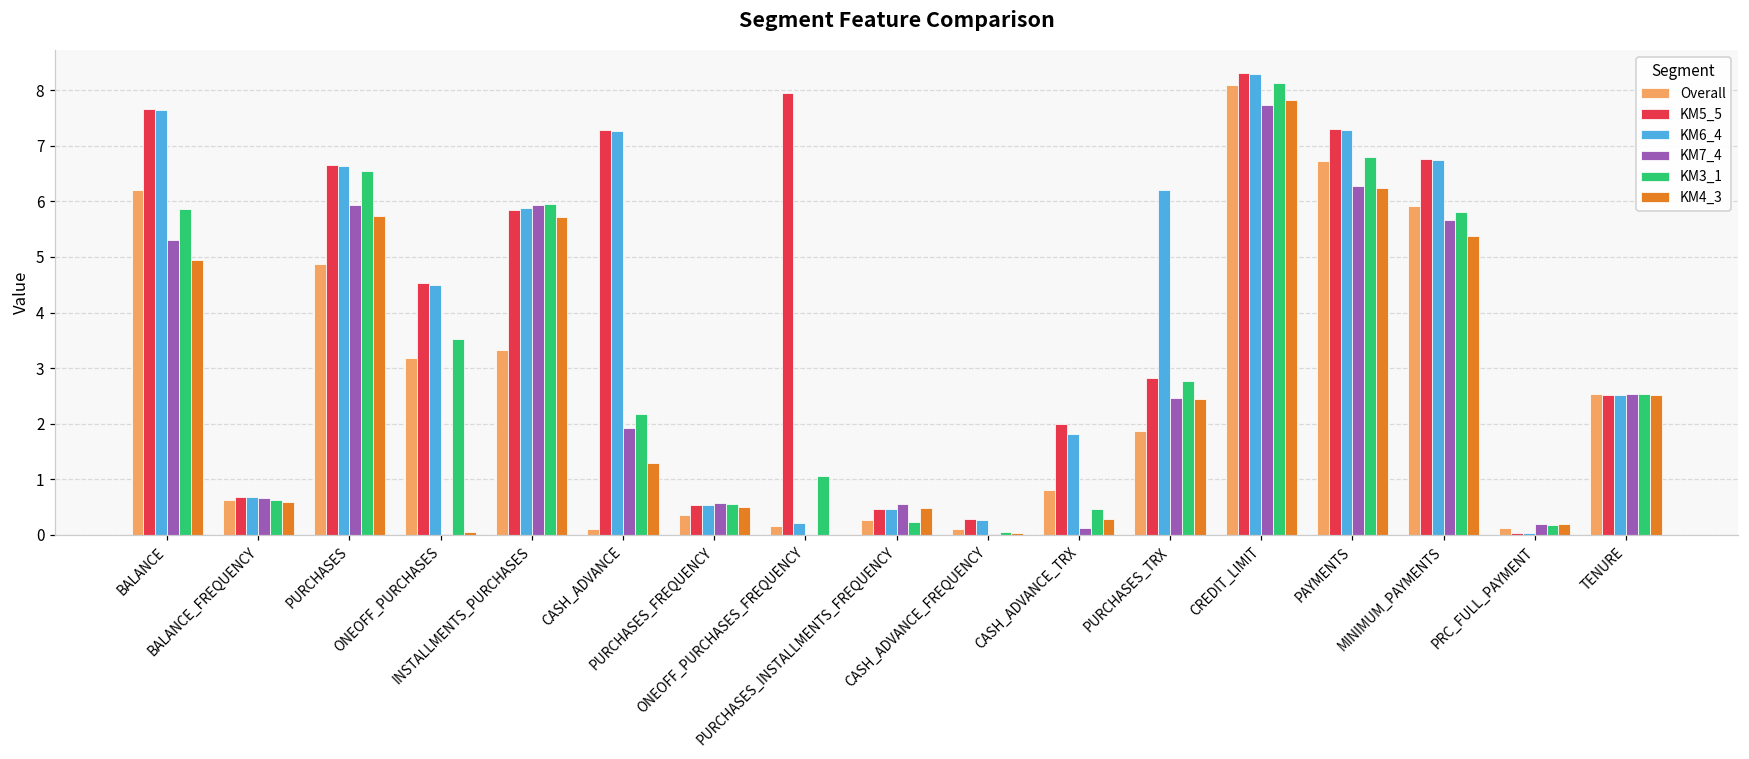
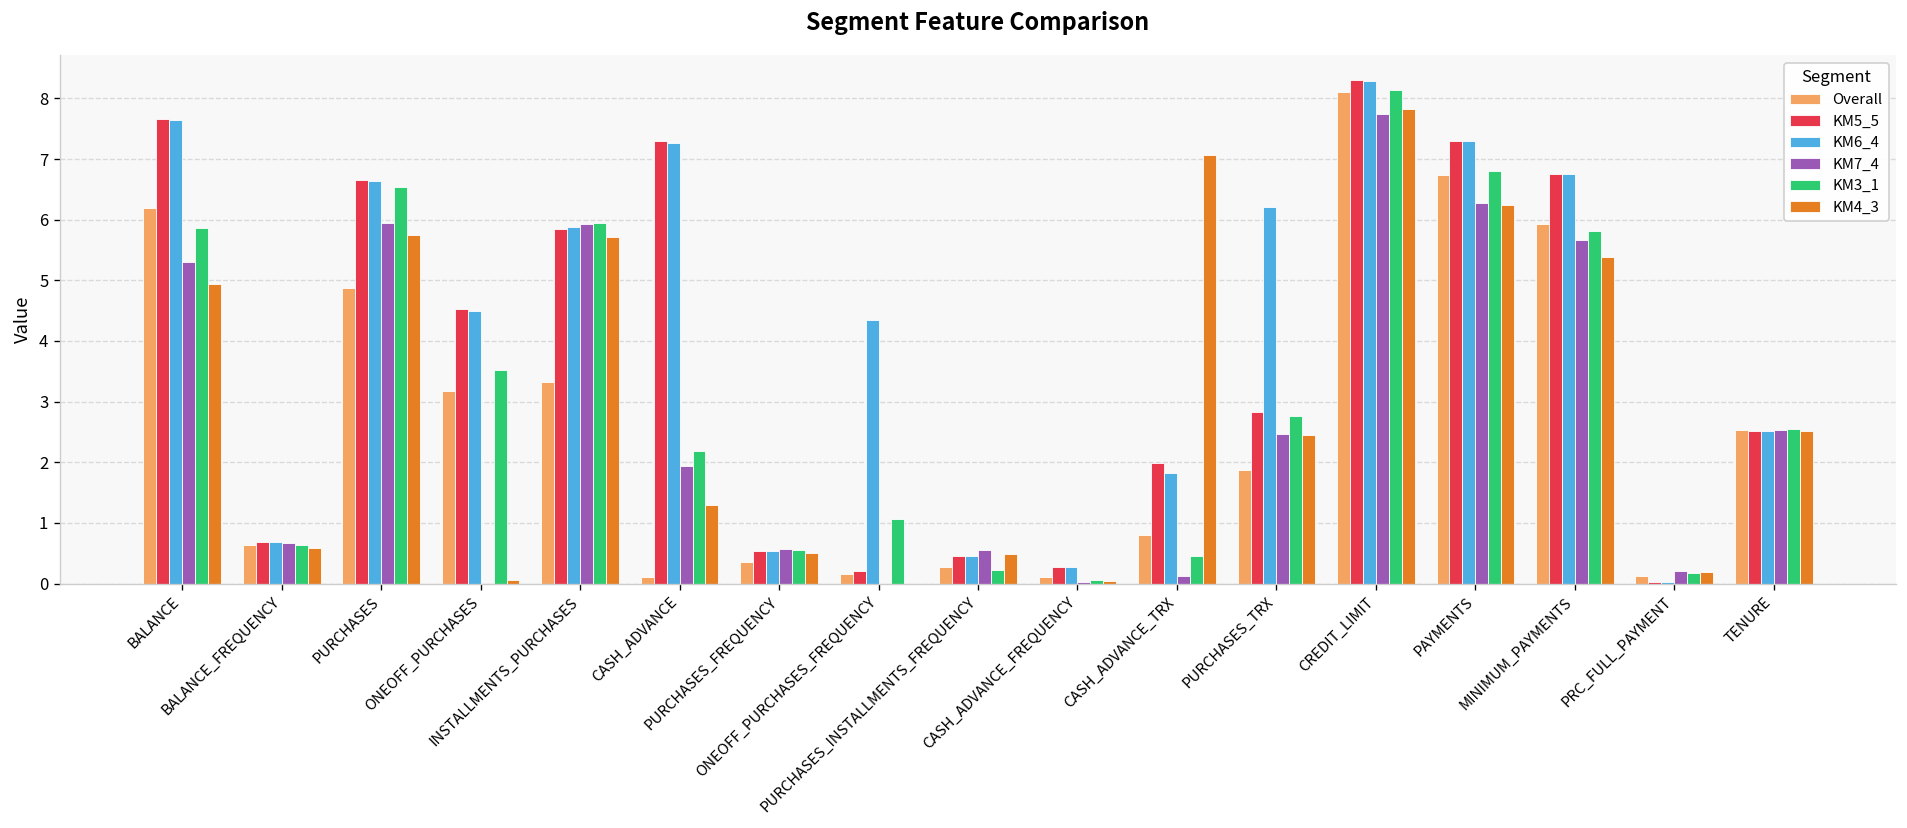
  {
    "Overall": {
      "BALANCE": 6.2,
      "BALANCE_FREQUENCY": 0.6,
      "PURCHASES": 4.9,
      "ONEOFF_PURCHASES": 3.2,
      "INSTALLMENTS_PURCHASES": 3.3,
      "CASH_ADVANCE": 0.1,
      "PURCHASES_FREQUENCY": 0.4,
      "ONEOFF_PURCHASES_FREQUENCY": 0.2,
      "PURCHASES_INSTALLMENTS_FREQUENCY": 0.3,
      "CASH_ADVANCE_FREQUENCY": 0.1,
      "CASH_ADVANCE_TRX": 0.8,
      "PURCHASES_TRX": 1.9,
      "CREDIT_LIMIT": 8.1,
      "PAYMENTS": 6.7,
      "MINIMUM_PAYMENTS": 5.9,
      "PRC_FULL_PAYMENT": 0.1,
      "TENURE": 2.5
    },
    "KM5_5": {
      "BALANCE": 7.7,
      "BALANCE_FREQUENCY": 0.7,
      "PURCHASES": 6.7,
      "ONEOFF_PURCHASES": 4.5,
      "INSTALLMENTS_PURCHASES": 5.8,
      "CASH_ADVANCE": 7.3,
      "PURCHASES_FREQUENCY": 0.5,
-     "ONEOFF_PURCHASES_FREQUENCY": 7.9,
+     "ONEOFF_PURCHASES_FREQUENCY": 0.2,
      "PURCHASES_INSTALLMENTS_FREQUENCY": 0.5,
      "CASH_ADVANCE_FREQUENCY": 0.3,
      "CASH_ADVANCE_TRX": 2.0,
      "PURCHASES_TRX": 2.8,
      "CREDIT_LIMIT": 8.3,
      "PAYMENTS": 7.3,
      "MINIMUM_PAYMENTS": 6.8,
      "TENURE": 2.5
    },
    "KM6_4": {
      "BALANCE": 7.7,
      "BALANCE_FREQUENCY": 0.7,
      "PURCHASES": 6.6,
      "ONEOFF_PURCHASES": 4.5,
      "INSTALLMENTS_PURCHASES": 5.9,
      "CASH_ADVANCE": 7.3,
      "PURCHASES_FREQUENCY": 0.5,
-     "ONEOFF_PURCHASES_FREQUENCY": 0.2,
+     "ONEOFF_PURCHASES_FREQUENCY": 4.4,
      "PURCHASES_INSTALLMENTS_FREQUENCY": 0.5,
      "CASH_ADVANCE_FREQUENCY": 0.3,
      "CASH_ADVANCE_TRX": 1.8,
      "PURCHASES_TRX": 6.2,
      "CREDIT_LIMIT": 8.3,
      "PAYMENTS": 7.3,
      "MINIMUM_PAYMENTS": 6.8,
      "TENURE": 2.5
    },
    "KM7_4": {
      "BALANCE": 5.3,
      "BALANCE_FREQUENCY": 0.7,
      "PURCHASES": 5.9,
      "INSTALLMENTS_PURCHASES": 5.9,
      "CASH_ADVANCE": 1.9,
      "PURCHASES_FREQUENCY": 0.6,
      "ONEOFF_PURCHASES_FREQUENCY": 0.0,
      "PURCHASES_INSTALLMENTS_FREQUENCY": 0.6,
      "CASH_ADVANCE_TRX": 0.1,
      "PURCHASES_TRX": 2.5,
      "CREDIT_LIMIT": 7.7,
      "PAYMENTS": 6.3,
      "MINIMUM_PAYMENTS": 5.7,
      "PRC_FULL_PAYMENT": 0.2,
      "TENURE": 2.5
    },
    "KM3_1": {
      "BALANCE": 5.9,
      "BALANCE_FREQUENCY": 0.6,
      "PURCHASES": 6.5,
      "ONEOFF_PURCHASES": 3.5,
      "INSTALLMENTS_PURCHASES": 6.0,
      "CASH_ADVANCE": 2.2,
      "PURCHASES_FREQUENCY": 0.6,
      "ONEOFF_PURCHASES_FREQUENCY": 1.1,
      "PURCHASES_INSTALLMENTS_FREQUENCY": 0.2,
      "CASH_ADVANCE_FREQUENCY": 0.1,
      "CASH_ADVANCE_TRX": 0.5,
      "PURCHASES_TRX": 2.8,
      "CREDIT_LIMIT": 8.1,
      "PAYMENTS": 6.8,
      "MINIMUM_PAYMENTS": 5.8,
      "PRC_FULL_PAYMENT": 0.2,
      "TENURE": 2.5
    },
    "KM4_3": {
      "BALANCE": 4.9,
      "BALANCE_FREQUENCY": 0.6,
      "PURCHASES": 5.7,
      "ONEOFF_PURCHASES": 0.1,
      "INSTALLMENTS_PURCHASES": 5.7,
      "CASH_ADVANCE": 1.3,
      "PURCHASES_FREQUENCY": 0.5,
      "ONEOFF_PURCHASES_FREQUENCY": 0.0,
      "PURCHASES_INSTALLMENTS_FREQUENCY": 0.5,
-     "CASH_ADVANCE_TRX": 0.3,
+     "CASH_ADVANCE_TRX": 7.1,
      "PURCHASES_TRX": 2.5,
      "CREDIT_LIMIT": 7.8,
      "PAYMENTS": 6.2,
      "MINIMUM_PAYMENTS": 5.4,
      "PRC_FULL_PAYMENT": 0.2,
      "TENURE": 2.5
    }
  }
